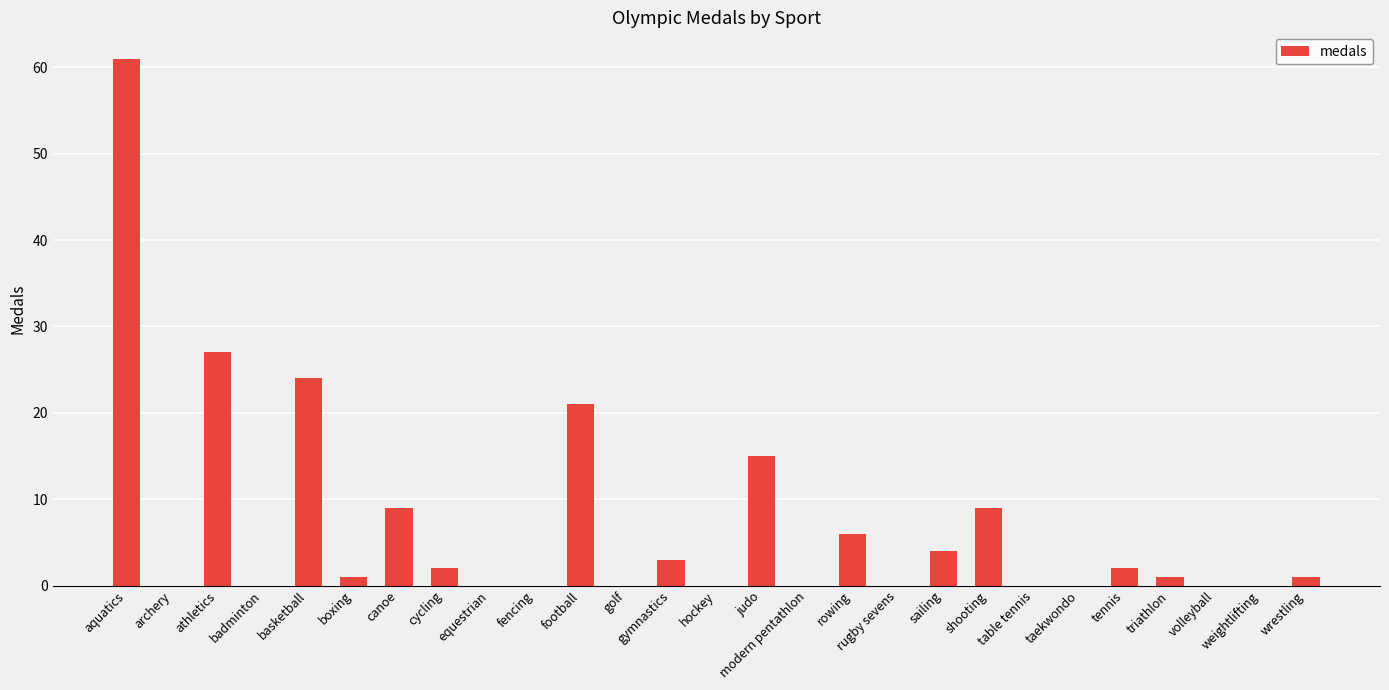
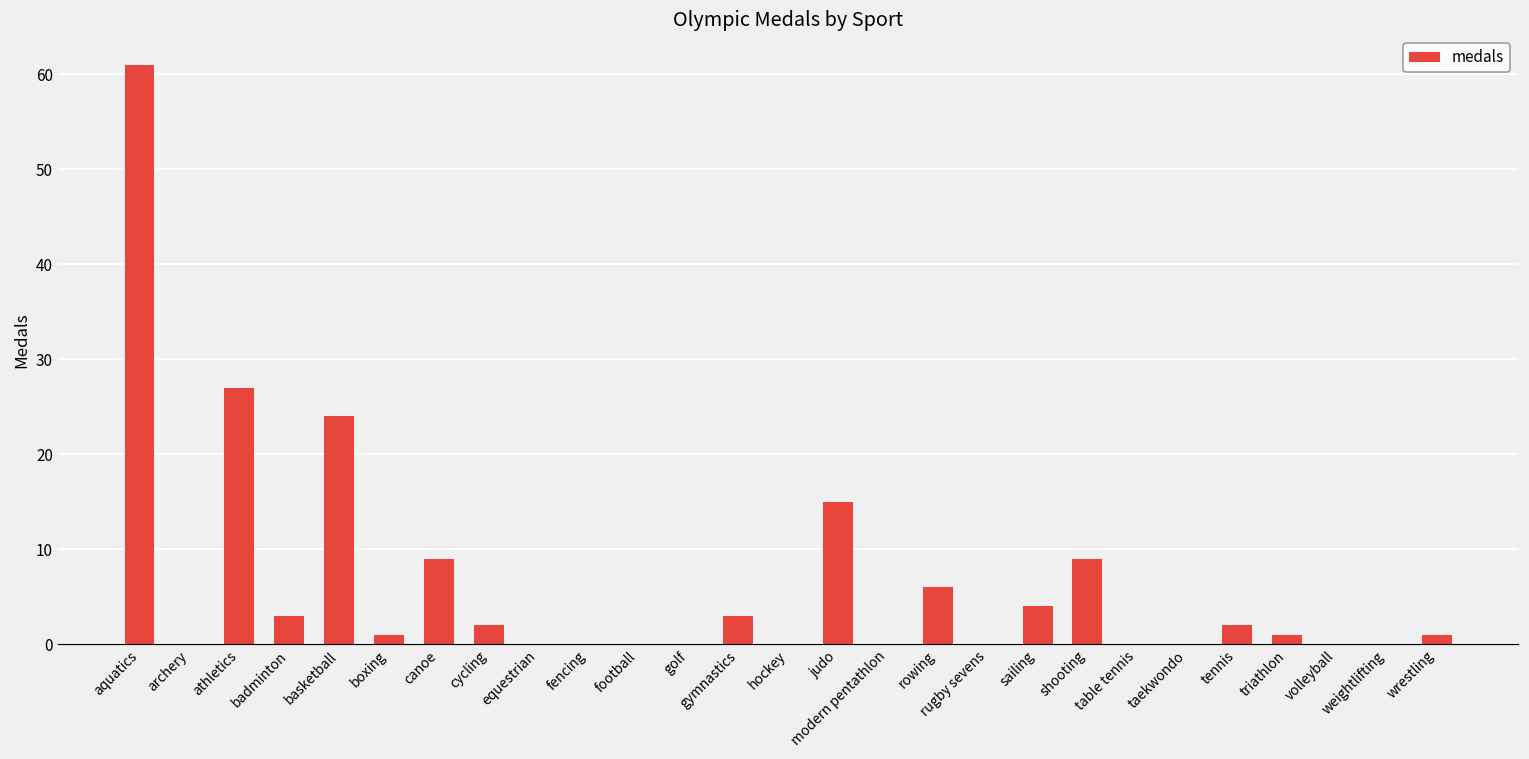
  {
    "aquatics": 61,
    "archery": 0,
    "athletics": 27,
-   "badminton": 0,
+   "badminton": 3,
    "basketball": 24,
    "boxing": 1,
    "canoe": 9,
    "cycling": 2,
    "equestrian": 0,
    "fencing": 0,
-   "football": 21,
+   "football": 0,
    "golf": 0,
    "gymnastics": 3,
    "hockey": 0,
    "judo": 15,
    "modern pentathlon": 0,
    "rowing": 6,
    "rugby sevens": 0,
    "sailing": 4,
    "shooting": 9,
    "table tennis": 0,
    "taekwondo": 0,
    "tennis": 2,
    "triathlon": 1,
    "volleyball": 0,
    "weightlifting": 0,
    "wrestling": 1
  }
